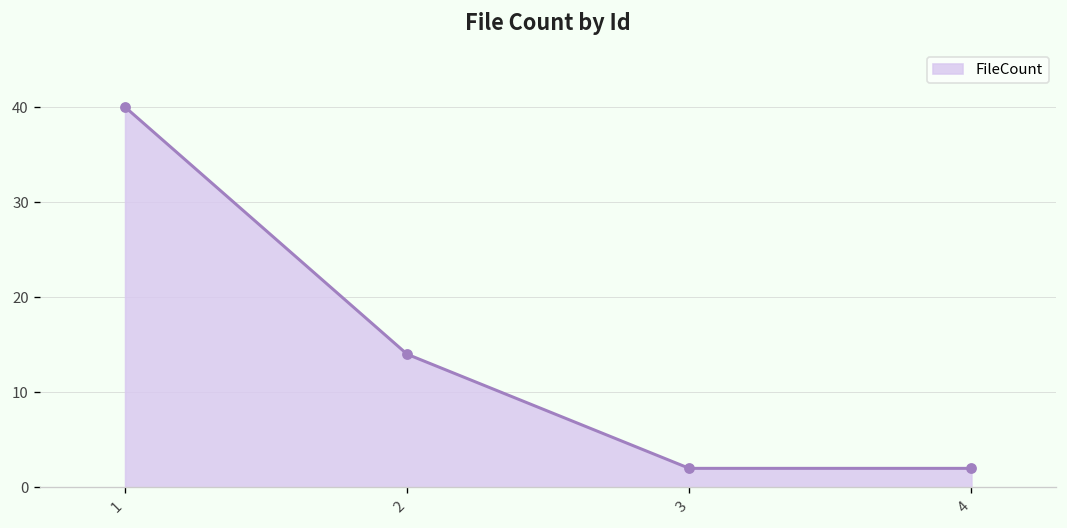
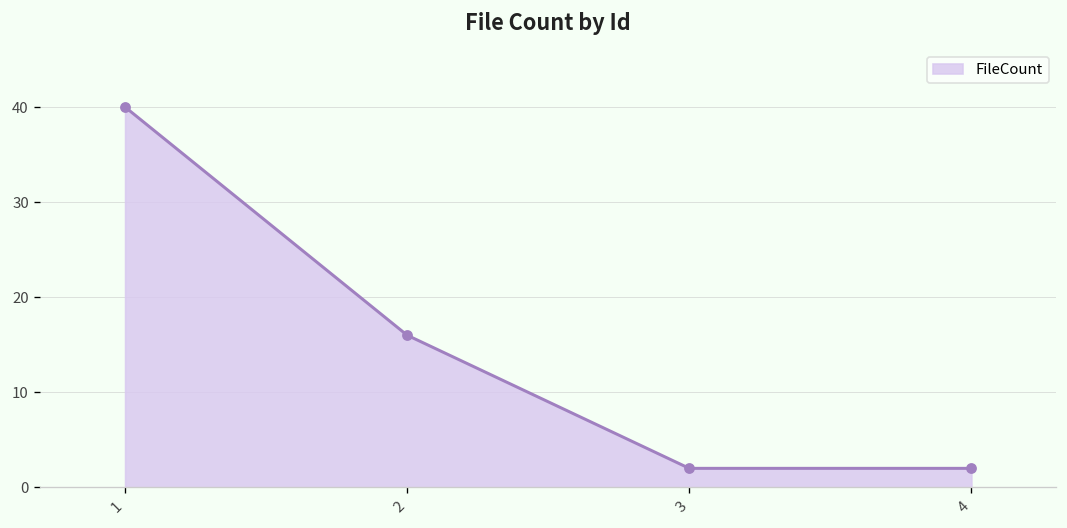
  {
    "1": 40,
-   "2": 14,
+   "2": 16,
    "3": 2,
    "4": 2
  }
